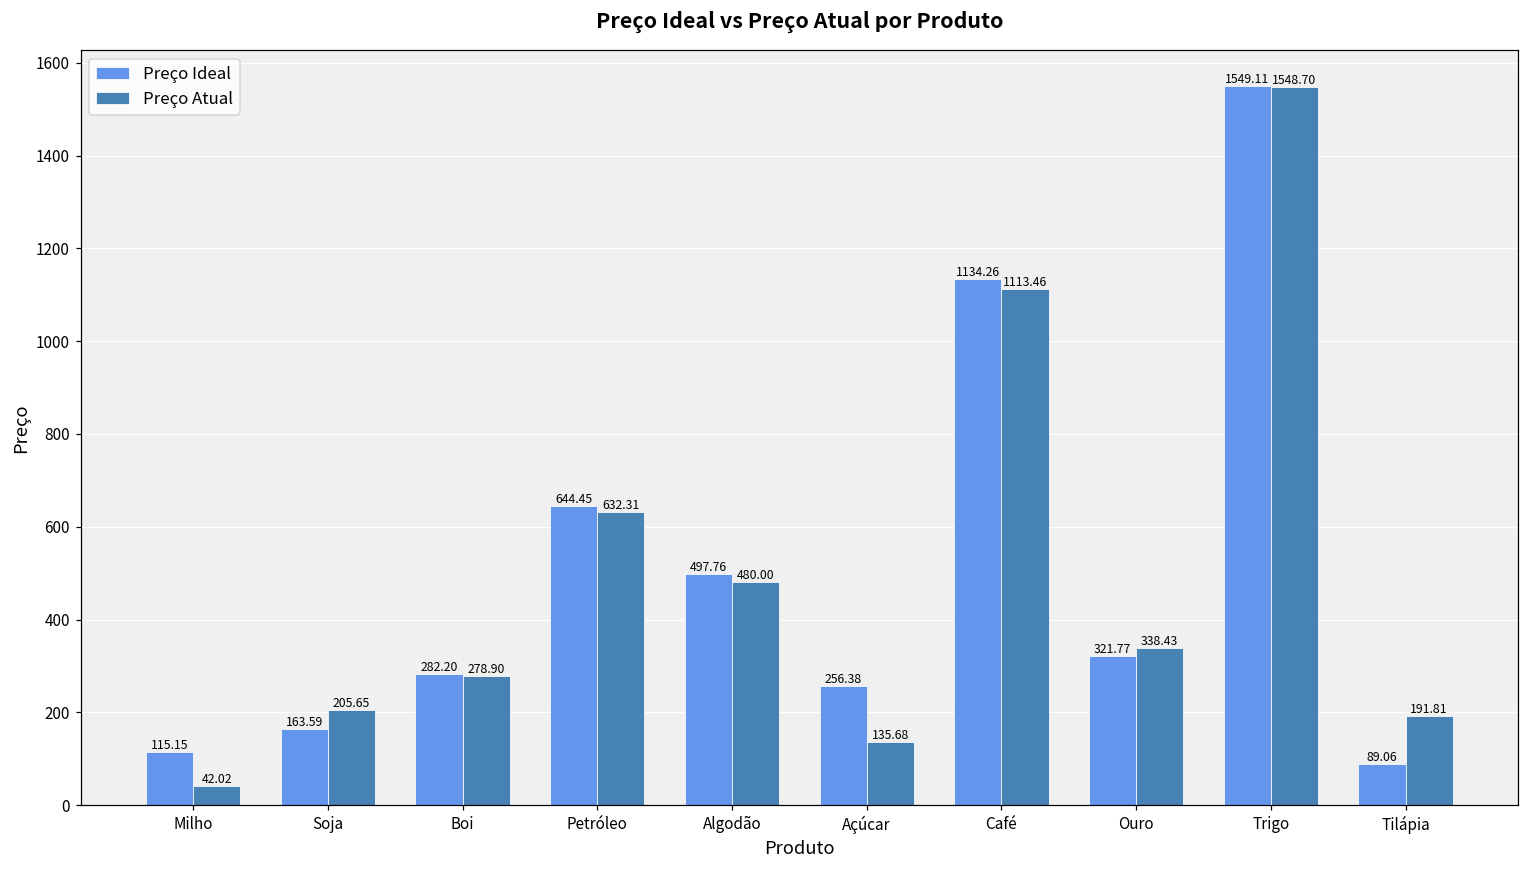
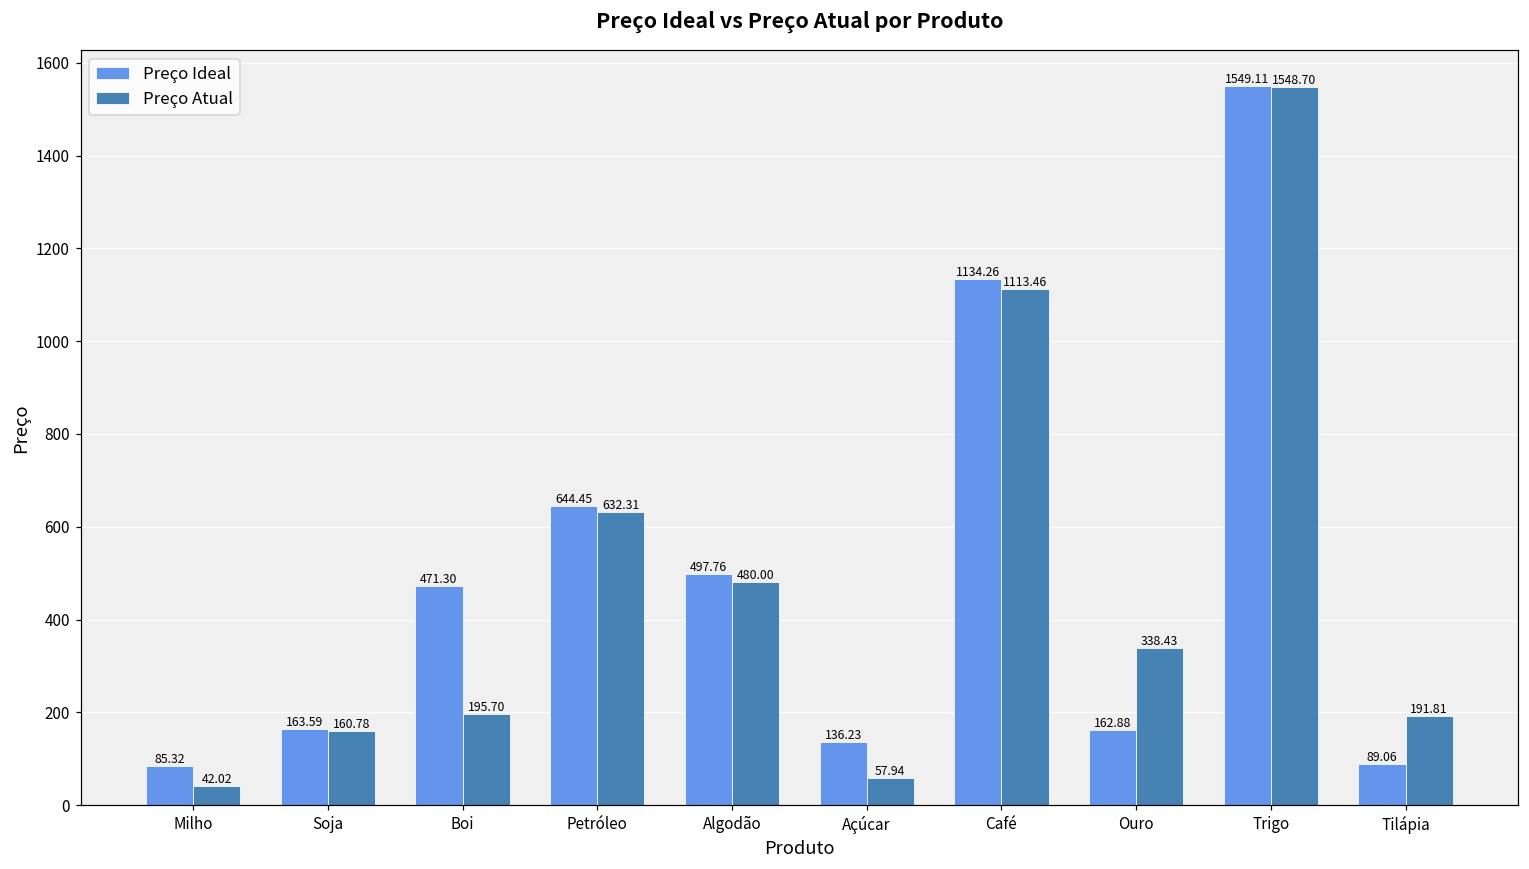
  {
    "Preço Ideal": {
-     "Milho": 115.15,
+     "Milho": 85.32,
      "Soja": 163.59,
-     "Boi": 282.20,
+     "Boi": 471.30,
      "Petróleo": 644.45,
      "Algodão": 497.76,
-     "Açúcar": 256.38,
+     "Açúcar": 136.23,
      "Café": 1134.26,
-     "Ouro": 321.77,
+     "Ouro": 162.88,
      "Trigo": 1549.11,
      "Tilápia": 89.06
    },
    "Preço Atual": {
      "Milho": 42.02,
-     "Soja": 205.65,
-     "Boi": 278.90,
+     "Soja": 160.78,
+     "Boi": 195.70,
      "Petróleo": 632.31,
      "Algodão": 480.00,
-     "Açúcar": 135.68,
+     "Açúcar": 57.94,
      "Café": 1113.46,
      "Ouro": 338.43,
      "Trigo": 1548.70,
      "Tilápia": 191.81
    }
  }
